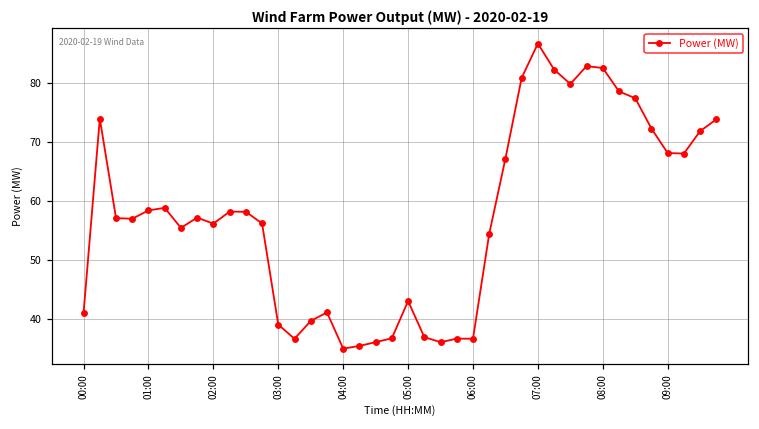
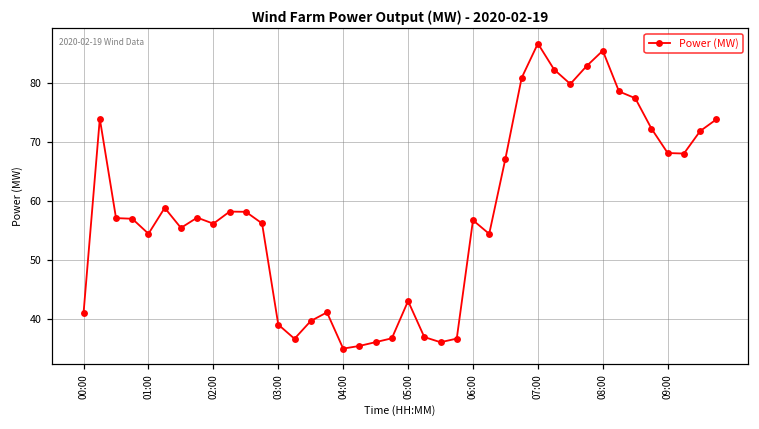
  {
    "00:00": 41,
-   "01:00": 58,
+   "01:00": 54,
    "02:00": 56,
    "03:00": 39,
    "04:00": 35,
    "05:00": 43,
-   "06:00": 37,
+   "06:00": 57,
    "07:00": 87,
-   "08:00": 83,
+   "08:00": 85,
    "09:00": 68
  }
